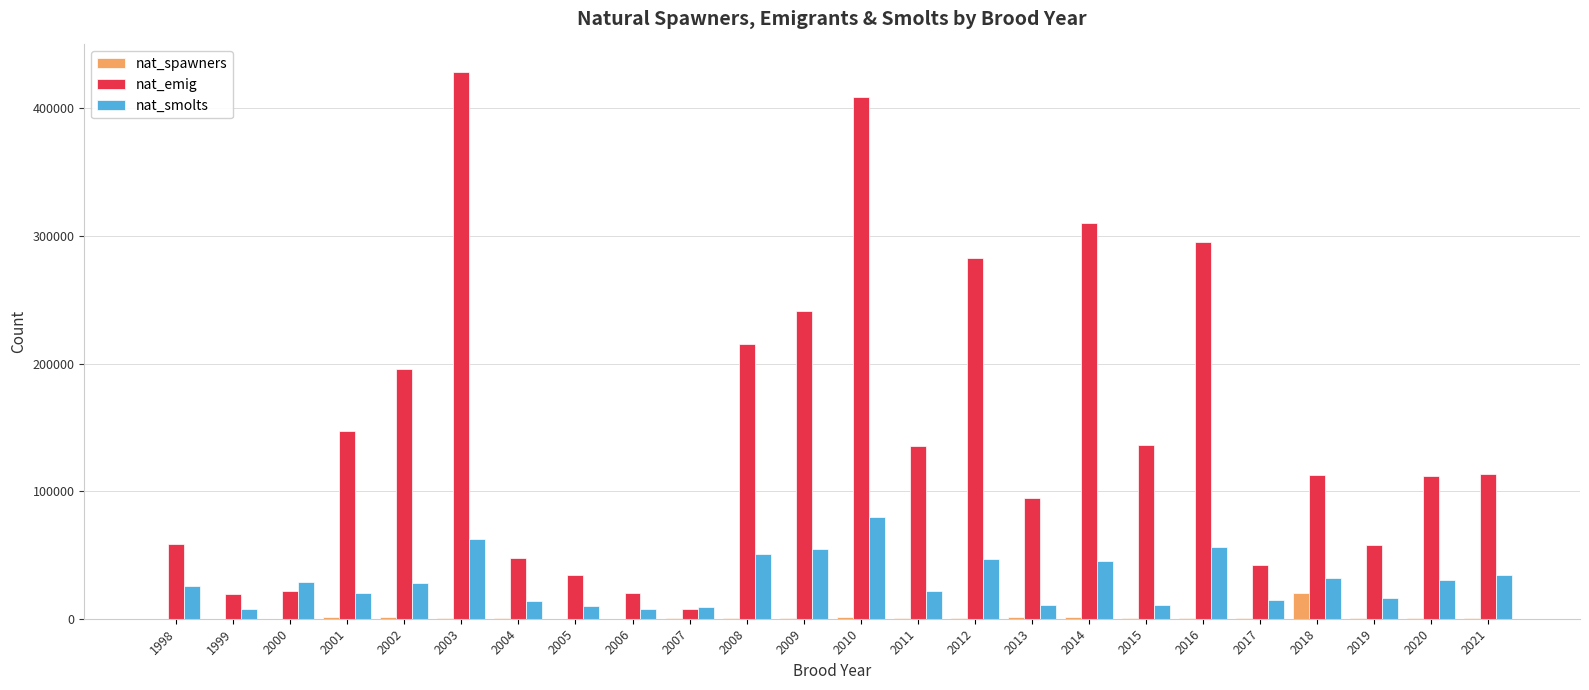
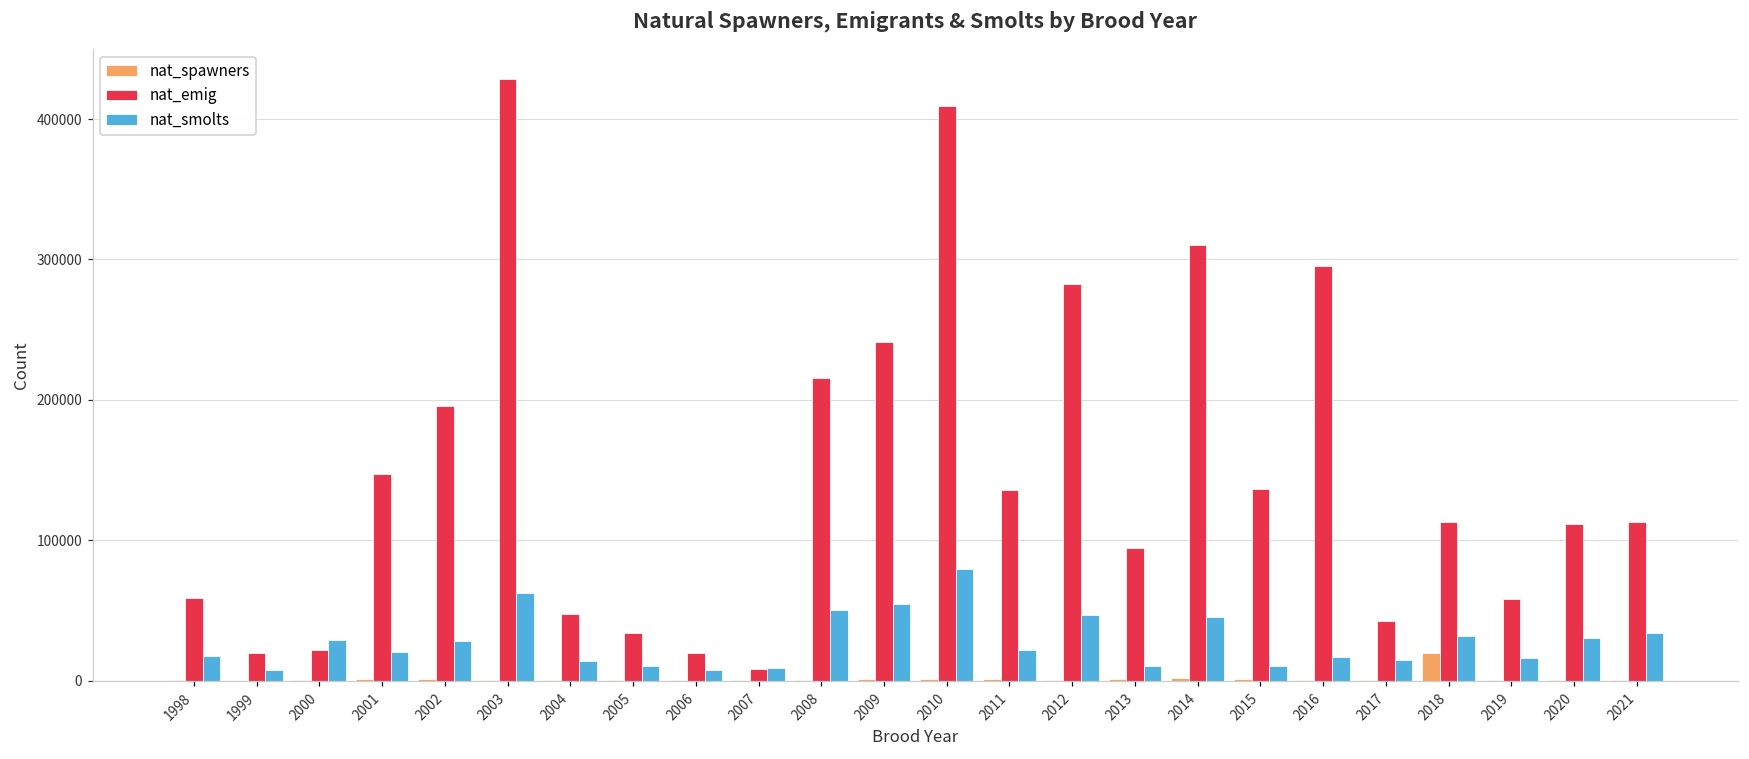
  {
    "nat_spawners": {
      "2018": 20000
    },
    "nat_emig": {
      "1998": 59000,
      "1999": 19000,
      "2000": 22000,
      "2001": 147000,
      "2002": 196000,
      "2003": 429000,
      "2004": 48000,
      "2005": 34000,
      "2006": 20000,
      "2007": 8000,
      "2008": 215000,
      "2009": 241000,
      "2010": 409000,
      "2011": 136000,
      "2012": 283000,
      "2013": 95000,
      "2014": 310000,
      "2015": 136000,
      "2016": 296000,
      "2017": 42000,
      "2018": 113000,
      "2019": 58000,
      "2020": 112000,
      "2021": 113000
    },
    "nat_smolts": {
-     "1998": 26000,
+     "1998": 18000,
      "1999": 8000,
      "2000": 29000,
      "2001": 20000,
      "2002": 28000,
      "2003": 63000,
      "2004": 14000,
      "2005": 10000,
      "2006": 7000,
      "2007": 9000,
      "2008": 50000,
      "2009": 54000,
      "2010": 79000,
      "2011": 22000,
      "2012": 47000,
      "2013": 11000,
      "2014": 45000,
      "2015": 11000,
-     "2016": 56000,
+     "2016": 17000,
      "2017": 15000,
      "2018": 32000,
      "2019": 16000,
      "2020": 31000,
      "2021": 34000
    }
  }
